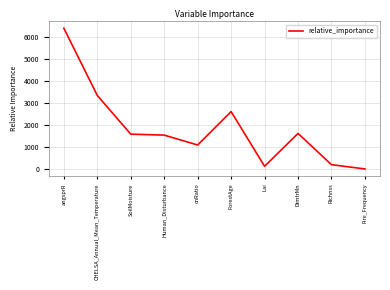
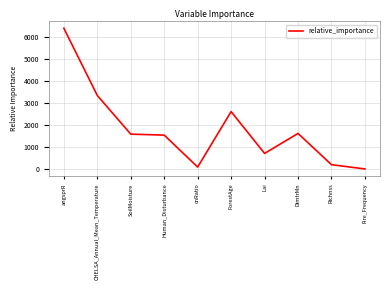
  {
    "angsprR": 6400,
    "CHELSA_Annual_Mean_Temperature": 3300,
    "SoilMoisture": 1600,
    "Human_Disturbance": 1500,
-   "cnRatio": 1100,
+   "cnRatio": 100,
    "ForestAge": 2600,
-   "Lai": 100,
+   "Lai": 700,
    "DimtrMn": 1600,
    "Richnss": 200,
    "Fire_Frequency": 0
  }
